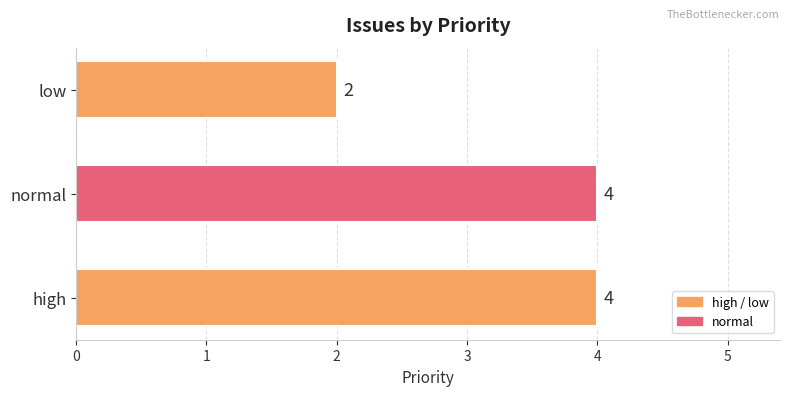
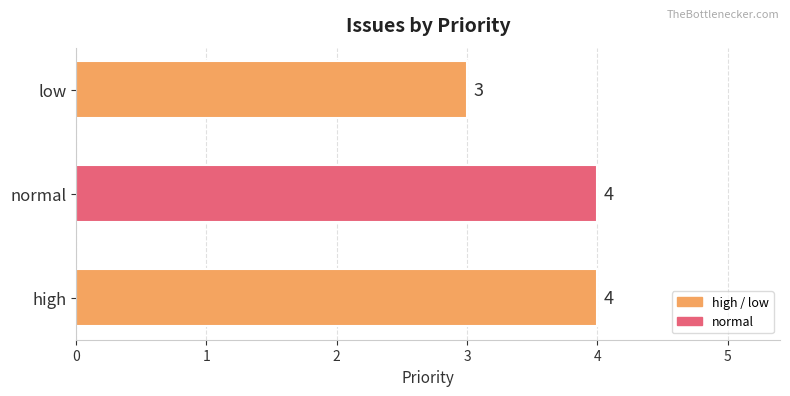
  {
-   "low": 2,
+   "low": 3,
    "normal": 4,
    "high": 4
  }
